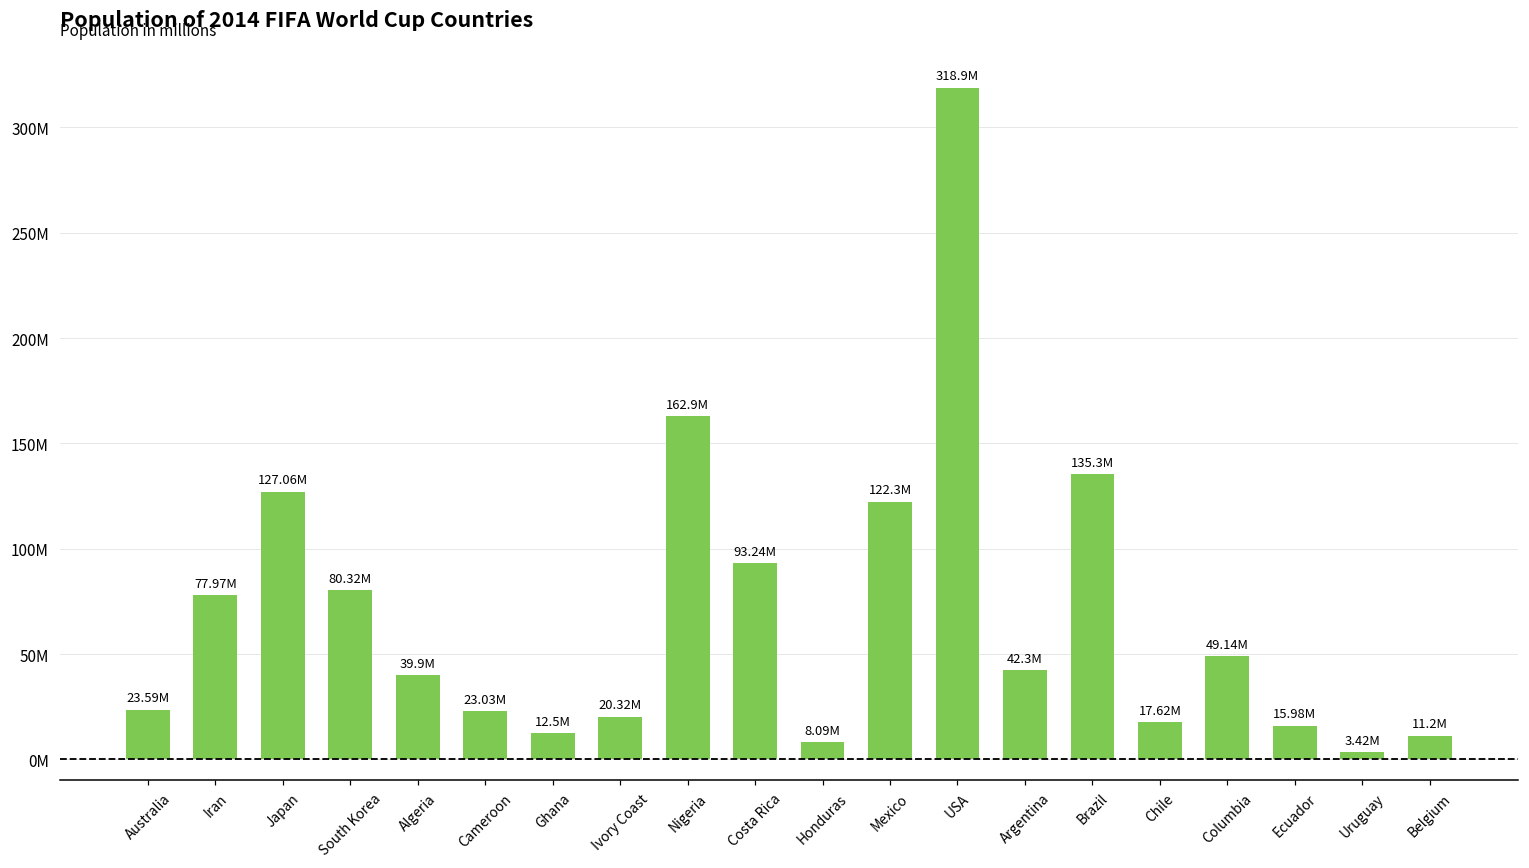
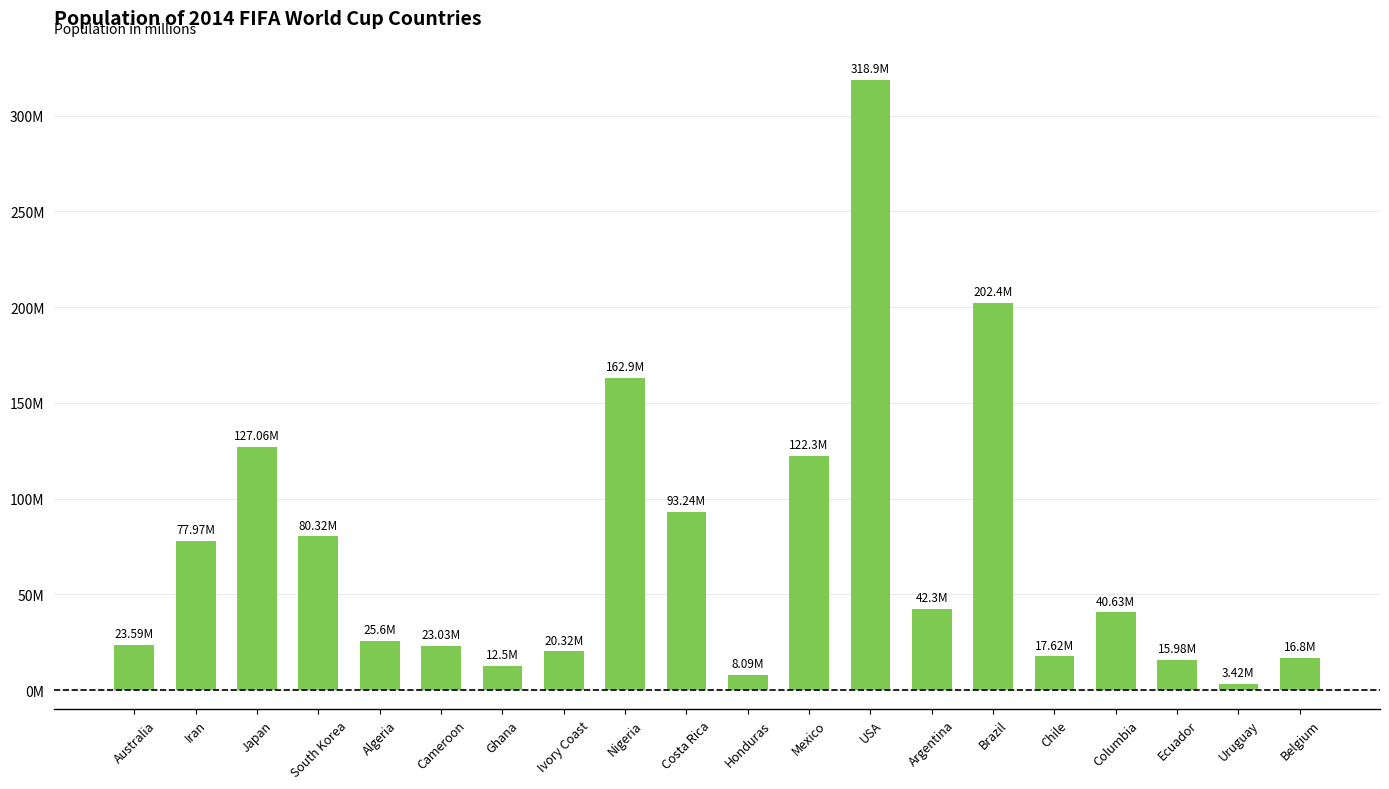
  {
    "Australia": "23.59M",
    "Iran": "77.97M",
    "Japan": "127.06M",
    "South Korea": "80.32M",
-   "Algeria": "39.9M",
+   "Algeria": "25.6M",
    "Cameroon": "23.03M",
    "Ghana": "12.5M",
    "Ivory Coast": "20.32M",
    "Nigeria": "162.9M",
    "Costa Rica": "93.24M",
    "Honduras": "8.09M",
    "Mexico": "122.3M",
    "USA": "318.9M",
    "Argentina": "42.3M",
-   "Brazil": "135.3M",
+   "Brazil": "202.4M",
    "Chile": "17.62M",
-   "Columbia": "49.14M",
+   "Columbia": "40.63M",
    "Ecuador": "15.98M",
    "Uruguay": "3.42M",
-   "Belgium": "11.2M"
+   "Belgium": "16.8M"
  }
